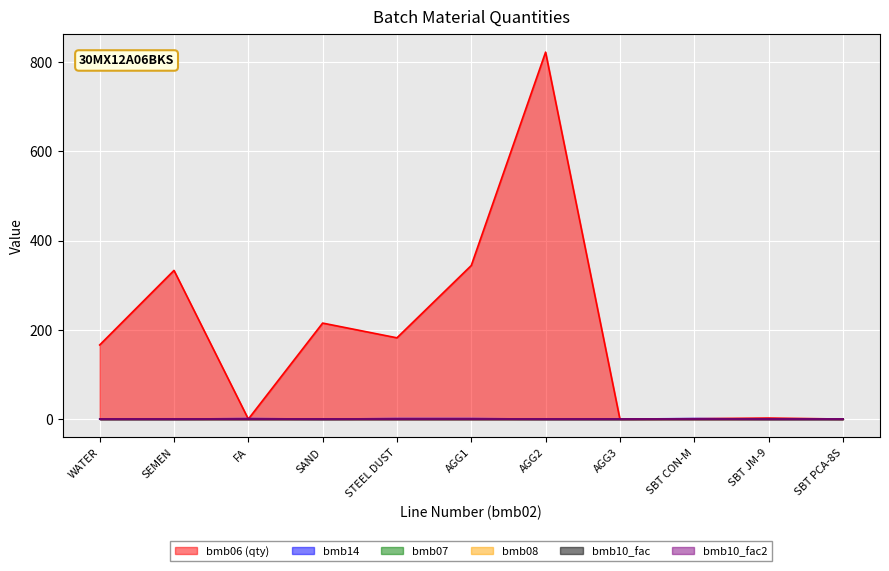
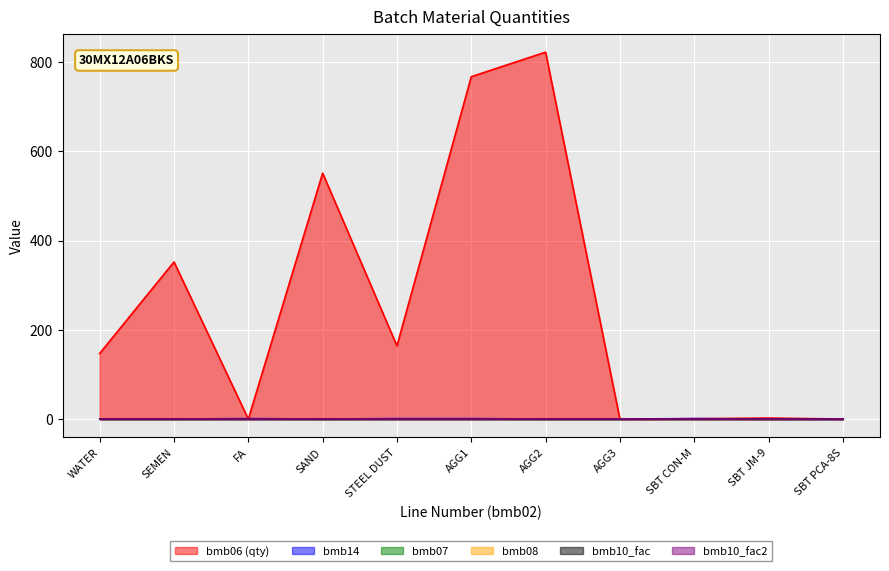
  {
    "bmb06 (qty)": {
-     "WATER": 170,
-     "SEMEN": 330,
-     "SAND": 220,
-     "STEEL DUST": 180,
-     "AGG1": 340,
+     "WATER": 150,
+     "SEMEN": 350,
+     "SAND": 550,
+     "STEEL DUST": 160,
+     "AGG1": 770,
      "AGG2": 820
    },
    "bmb10_fac2": {
      "WATER": 0,
      "SEMEN": 0,
      "SAND": 0,
      "STEEL DUST": 0,
      "AGG1": 0,
      "AGG2": 0
    }
  }
